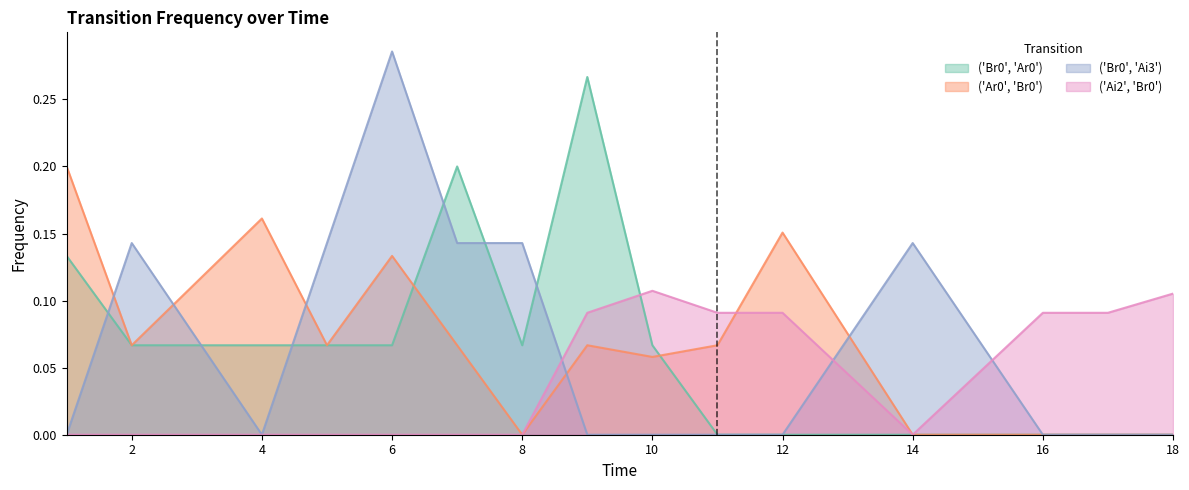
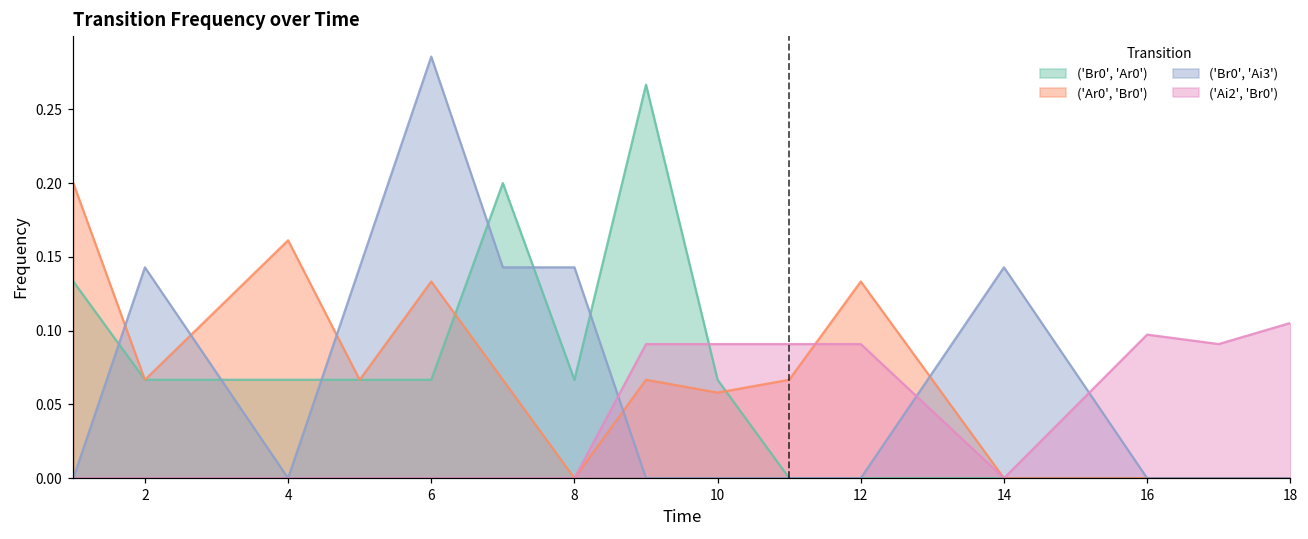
  {
    "('Ar0', 'Br0')": {
      "4": 0.161,
      "6": 0.133,
      "10": 0.058,
-     "12": 0.151
+     "12": 0.133
    },
    "('Ai2', 'Br0')": {
      "2": 0.000,
      "6": 0.000,
-     "10": 0.107,
+     "10": 0.091,
      "12": 0.091,
-     "16": 0.091,
+     "16": 0.097,
      "18": 0.105
    }
  }
